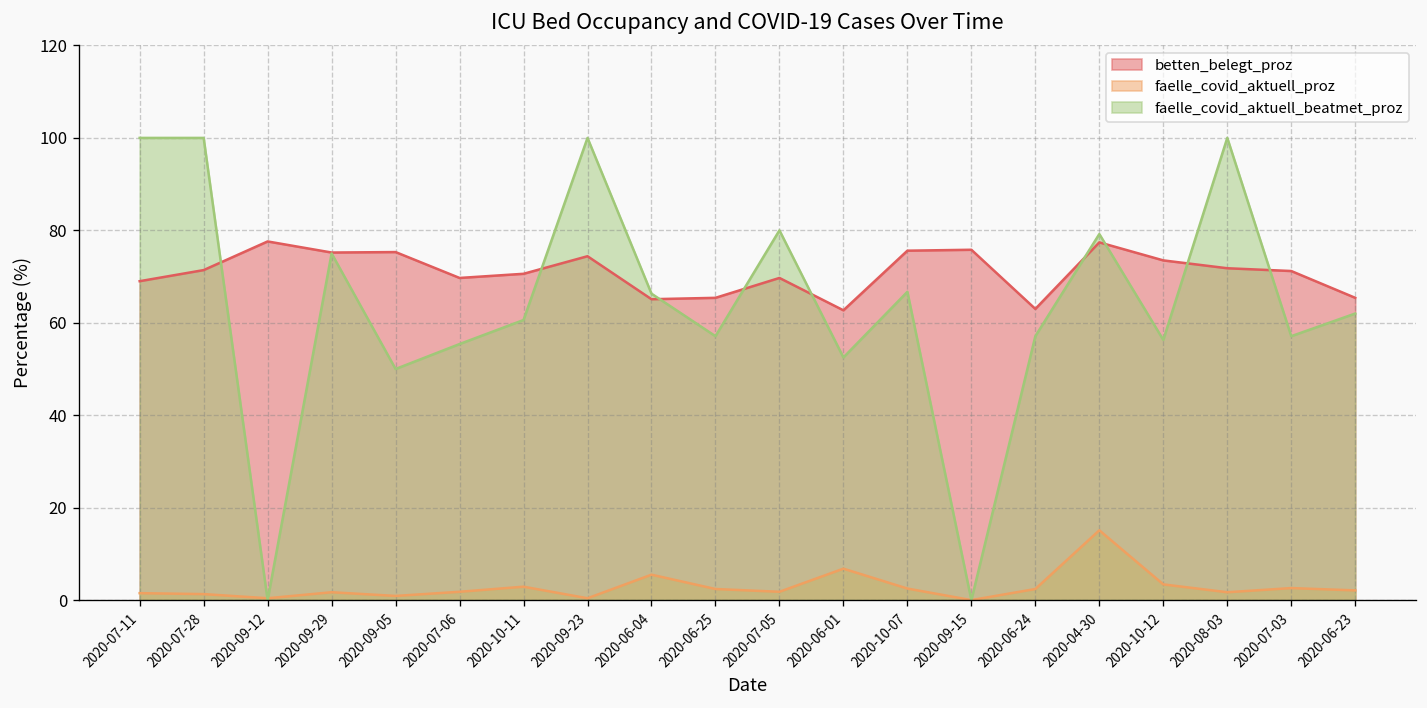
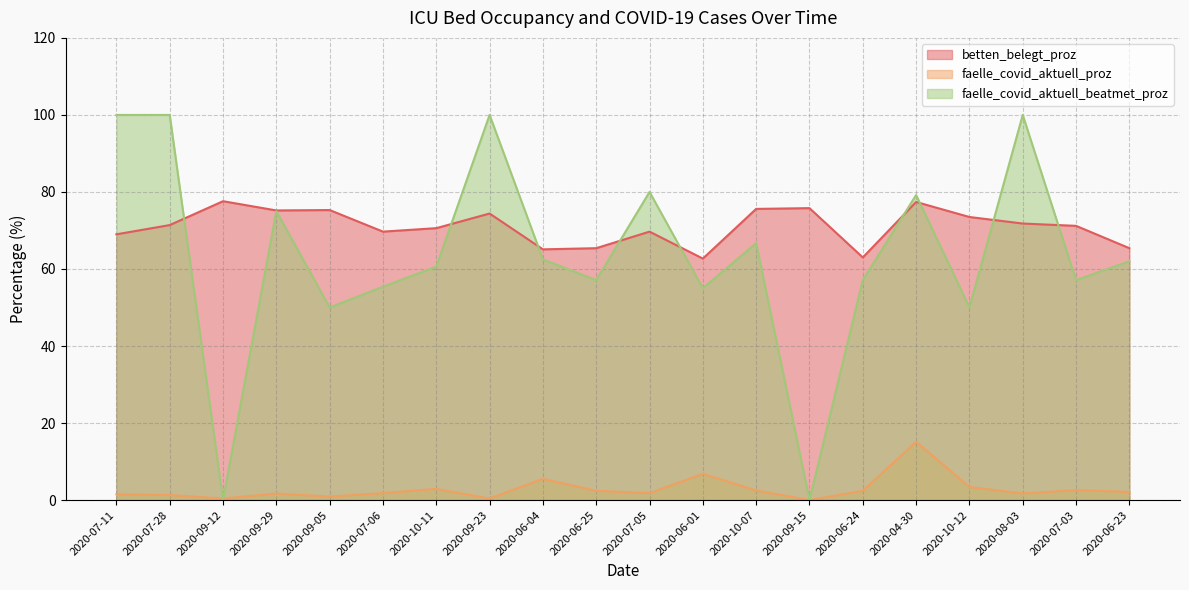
  {
    "faelle_covid_aktuell_beatmet_proz": {
      "2020-07-11": 100,
      "2020-07-28": 100,
      "2020-09-05": 50,
      "2020-07-06": 55,
      "2020-10-11": 61,
      "2020-09-23": 100,
-     "2020-06-04": 66,
+     "2020-06-04": 63,
      "2020-06-25": 57,
      "2020-07-05": 80,
-     "2020-06-01": 53,
+     "2020-06-01": 55,
      "2020-10-07": 67,
      "2020-06-24": 57,
      "2020-04-30": 79,
-     "2020-10-12": 56,
+     "2020-10-12": 50,
      "2020-08-03": 100,
      "2020-07-03": 57,
      "2020-06-23": 62
    }
  }
